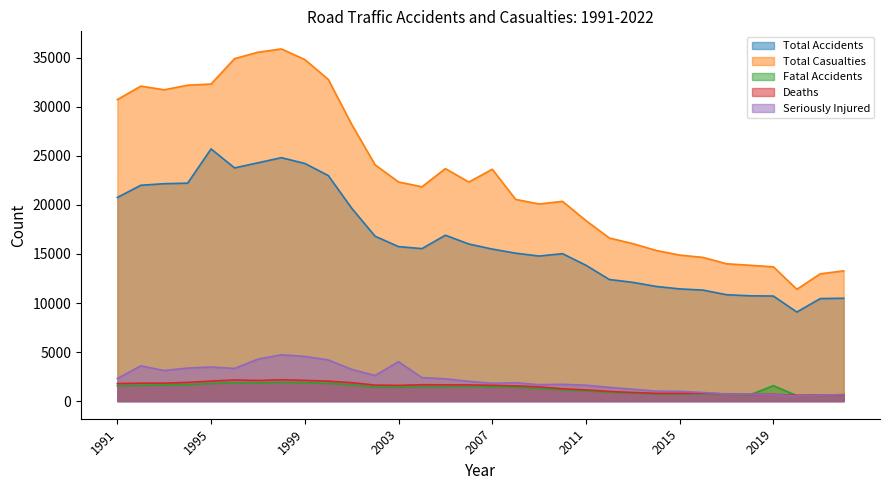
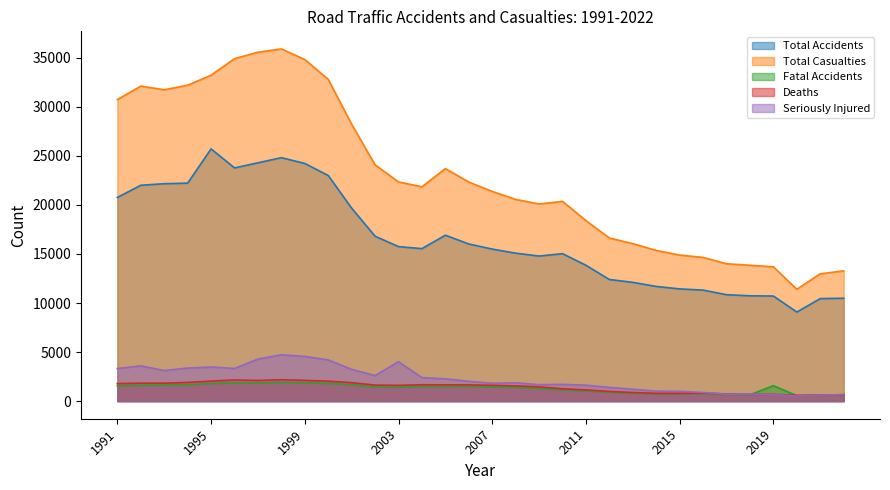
  {
    "Total Accidents": {
      "1991": 21000,
      "1995": 26000,
      "1999": 24000,
      "2003": 16000,
      "2007": 15000,
      "2011": 14000,
      "2015": 11000,
      "2019": 11000
    },
    "Total Casualties": {
      "1991": 31000,
-     "1995": 32000,
+     "1995": 33000,
      "1999": 35000,
      "2003": 22000,
-     "2007": 24000,
+     "2007": 21000,
      "2011": 18000,
      "2015": 15000,
      "2019": 14000
    },
    "Fatal Accidents": {
      "2019": 2000
    },
    "Seriously Injured": {
-     "1991": 2000,
+     "1991": 3000,
      "1995": 3000,
      "1999": 5000,
      "2003": 4000,
      "2011": 2000
    }
  }
